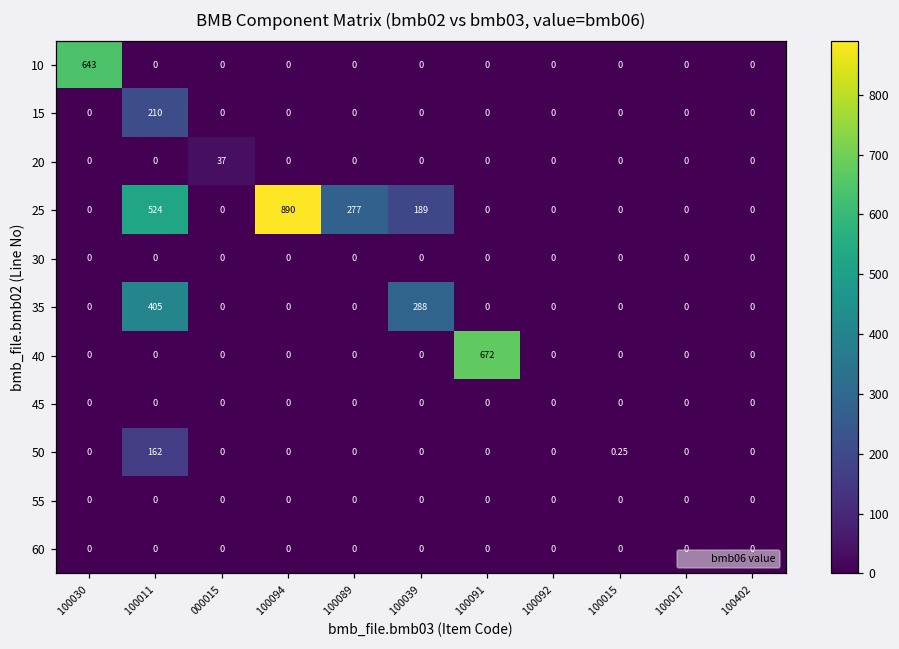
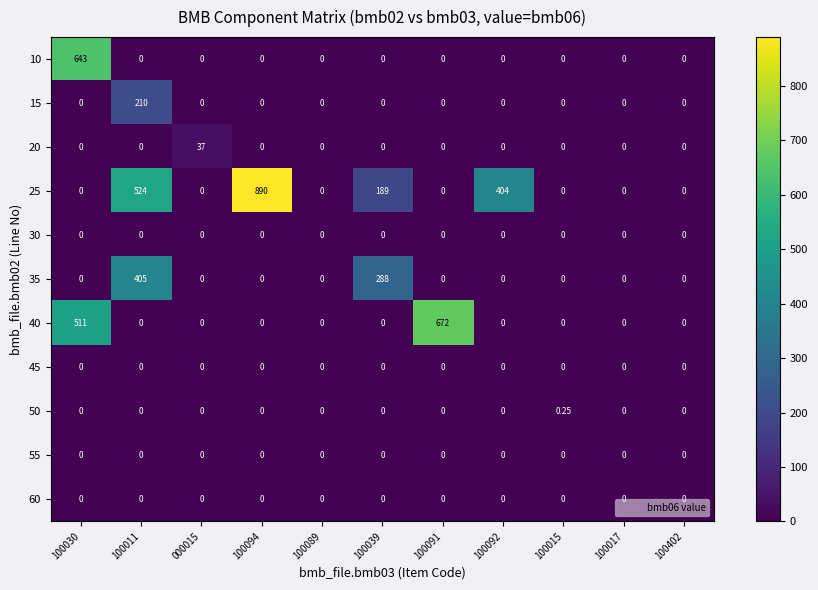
  {
    "10": {
      "100030": 643,
      "100011": 0,
      "000015": 0,
      "100094": 0,
      "100089": 0,
      "100039": 0,
      "100091": 0,
      "100092": 0,
      "100015": 0,
      "100017": 0,
      "100402": 0
    },
    "15": {
      "100030": 0,
      "100011": 210,
      "000015": 0,
      "100094": 0,
      "100089": 0,
      "100039": 0,
      "100091": 0,
      "100092": 0,
      "100015": 0,
      "100017": 0,
      "100402": 0
    },
    "20": {
      "100030": 0,
      "100011": 0,
      "000015": 37,
      "100094": 0,
      "100089": 0,
      "100039": 0,
      "100091": 0,
      "100092": 0,
      "100015": 0,
      "100017": 0,
      "100402": 0
    },
    "25": {
      "100030": 0,
      "100011": 524,
      "000015": 0,
      "100094": 890,
-     "100089": 277,
+     "100089": 0,
      "100039": 189,
      "100091": 0,
-     "100092": 0,
+     "100092": 404,
      "100015": 0,
      "100017": 0,
      "100402": 0
    },
    "30": {
      "100030": 0,
      "100011": 0,
      "000015": 0,
      "100094": 0,
      "100089": 0,
      "100039": 0,
      "100091": 0,
      "100092": 0,
      "100015": 0,
      "100017": 0,
      "100402": 0
    },
    "35": {
      "100030": 0,
      "100011": 405,
      "000015": 0,
      "100094": 0,
      "100089": 0,
      "100039": 288,
      "100091": 0,
      "100092": 0,
      "100015": 0,
      "100017": 0,
      "100402": 0
    },
    "40": {
-     "100030": 0,
+     "100030": 511,
      "100011": 0,
      "000015": 0,
      "100094": 0,
      "100089": 0,
      "100039": 0,
      "100091": 672,
      "100092": 0,
      "100015": 0,
      "100017": 0,
      "100402": 0
    },
    "45": {
      "100030": 0,
      "100011": 0,
      "000015": 0,
      "100094": 0,
      "100089": 0,
      "100039": 0,
      "100091": 0,
      "100092": 0,
      "100015": 0,
      "100017": 0,
      "100402": 0
    },
    "50": {
      "100030": 0,
-     "100011": 162,
+     "100011": 0,
      "000015": 0,
      "100094": 0,
      "100089": 0,
      "100039": 0,
      "100091": 0,
      "100092": 0,
      "100015": 0.25,
      "100017": 0,
      "100402": 0
    },
    "55": {
      "100030": 0,
      "100011": 0,
      "000015": 0,
      "100094": 0,
      "100089": 0,
      "100039": 0,
      "100091": 0,
      "100092": 0,
      "100015": 0,
      "100017": 0,
      "100402": 0
    },
    "60": {
      "100030": 0,
      "100011": 0,
      "000015": 0,
      "100094": 0,
      "100089": 0,
      "100039": 0,
      "100091": 0,
      "100092": 0,
      "100015": 0
    }
  }
